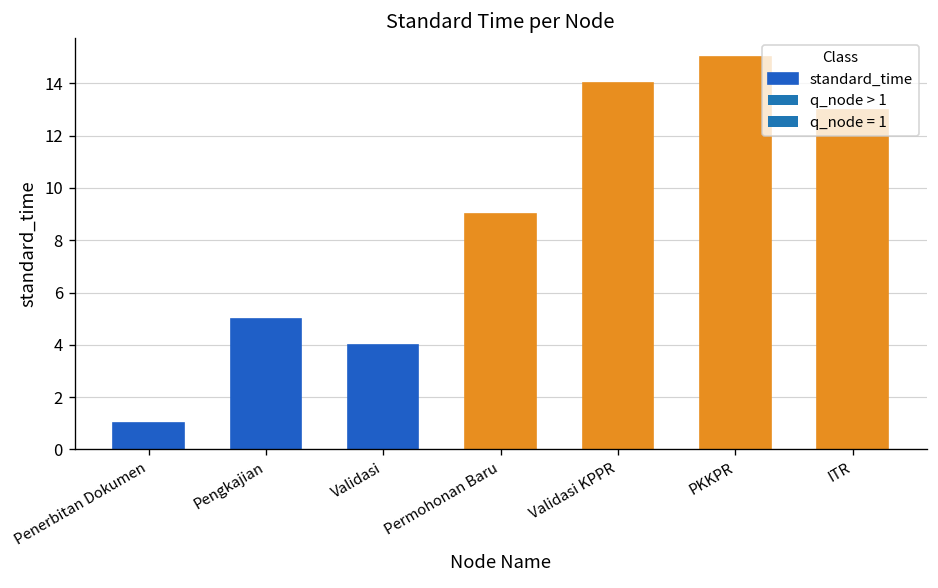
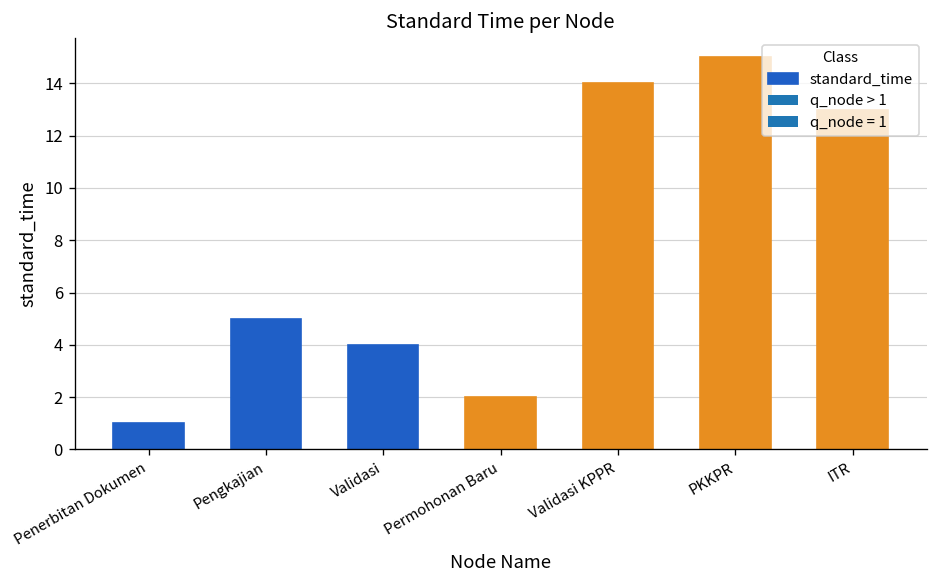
  {
    "Penerbitan Dokumen": 1,
    "Pengkajian": 5,
    "Validasi": 4,
-   "Permohonan Baru": 9,
+   "Permohonan Baru": 2,
    "Validasi KPPR": 14,
    "PKKPR": 15
  }
